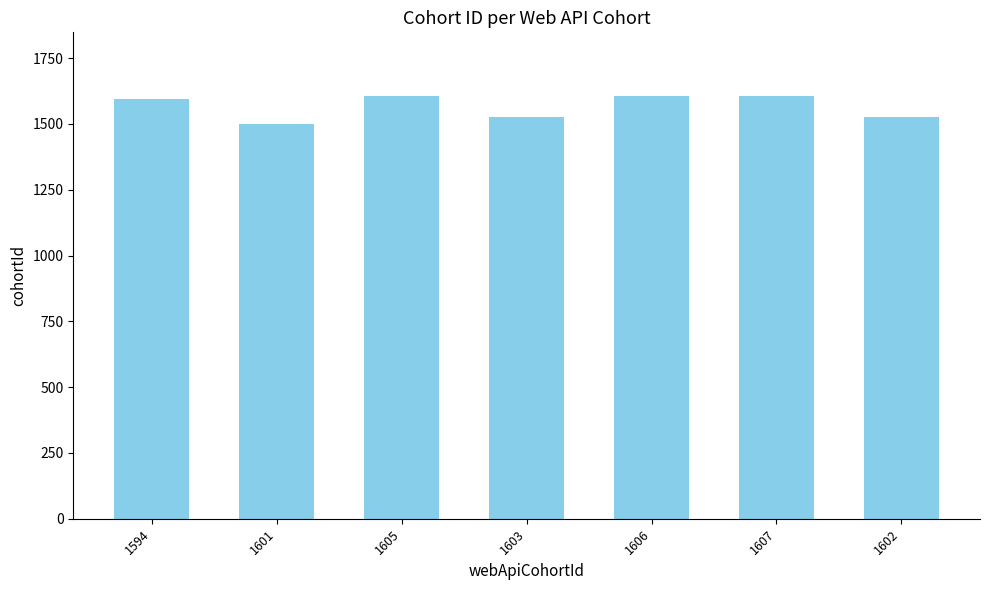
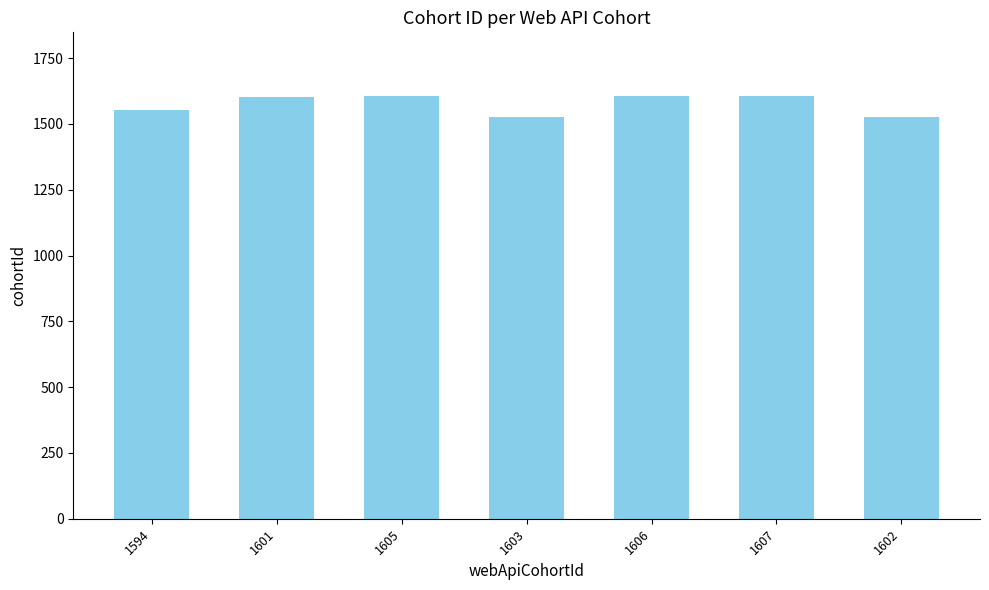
  {
-   "1594": 1590,
-   "1601": 1500,
+   "1594": 1550,
+   "1601": 1600,
    "1605": 1610,
    "1603": 1530,
    "1606": 1610,
    "1607": 1610,
    "1602": 1530
  }
